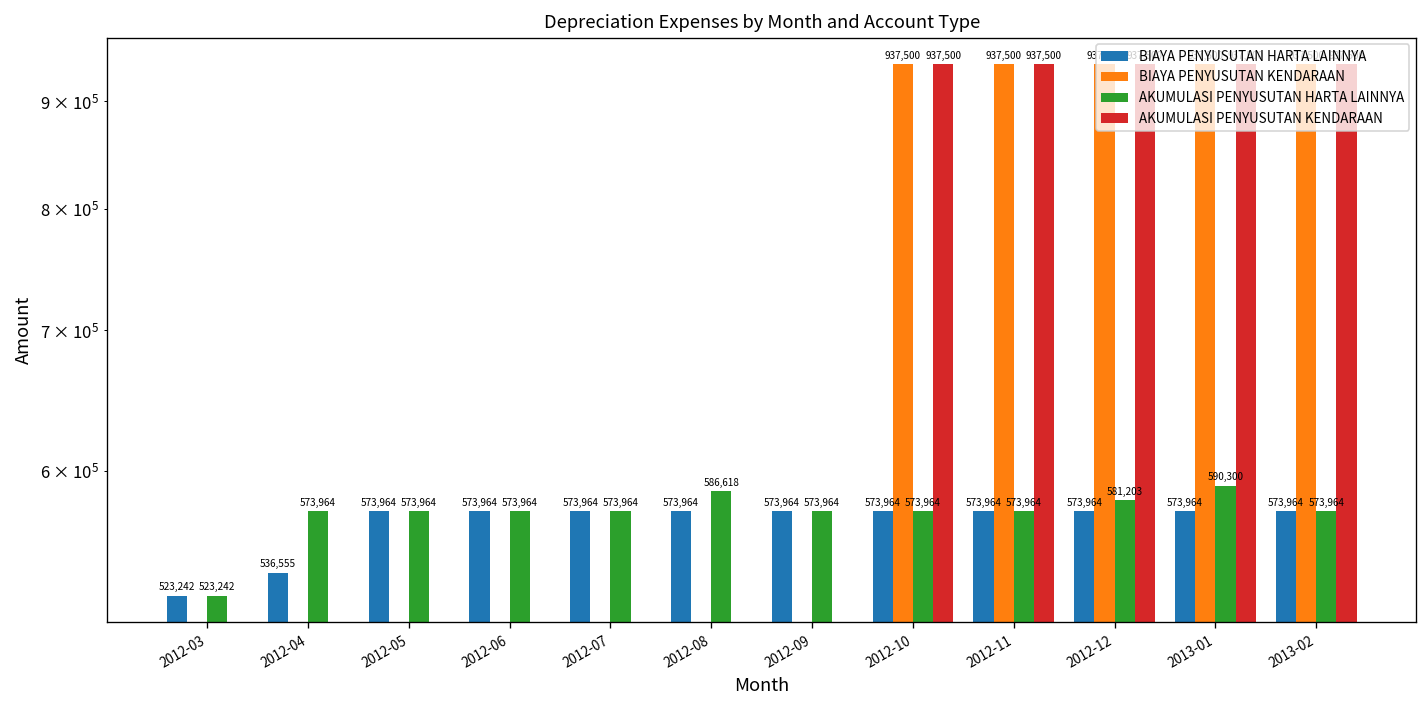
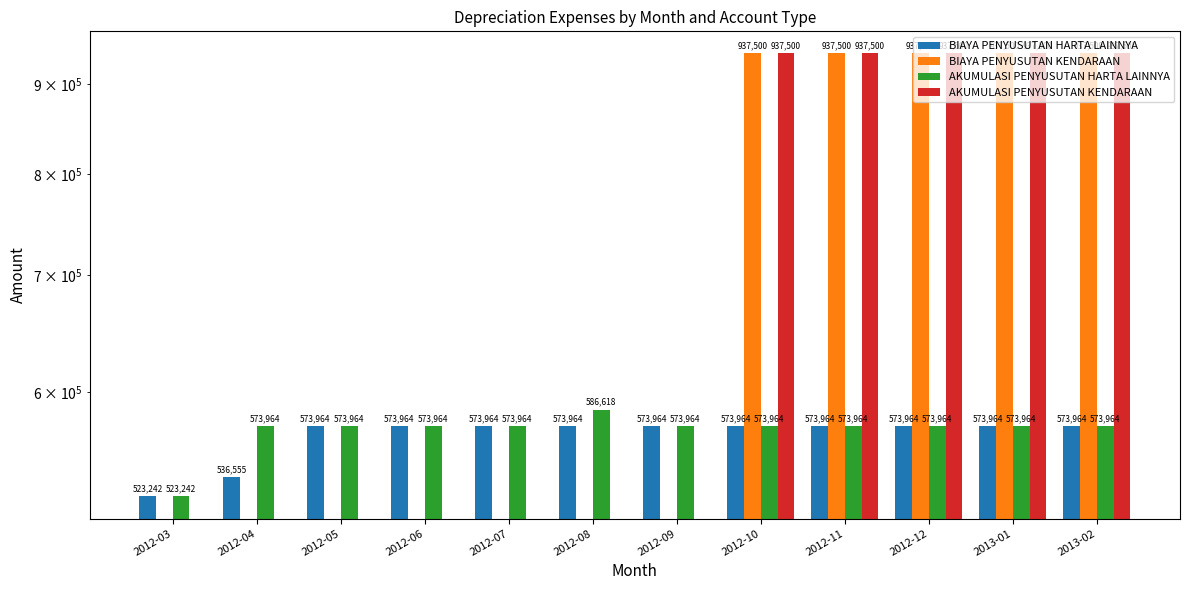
  {
    "BIAYA PENYUSUTAN HARTA LAINNYA": {
      "2012-03": "523,242",
      "2012-04": "536,555",
      "2012-05": "573,964",
      "2012-06": "573,964",
      "2012-07": "573,964",
      "2012-08": "573,964",
      "2012-09": "573,964",
      "2012-10": "573,964",
      "2012-11": "573,964",
      "2012-12": "573,964",
      "2013-01": "573,964",
      "2013-02": "573,964"
    },
    "BIAYA PENYUSUTAN KENDARAAN": {
      "2012-10": "937,500",
      "2012-11": "937,500"
    },
    "AKUMULASI PENYUSUTAN HARTA LAINNYA": {
      "2012-03": "523,242",
      "2012-04": "573,964",
      "2012-05": "573,964",
      "2012-06": "573,964",
      "2012-07": "573,964",
      "2012-08": "586,618",
      "2012-09": "573,964",
      "2012-10": "573,964",
      "2012-11": "573,964",
-     "2012-12": "581,203",
-     "2013-01": "590,300",
+     "2012-12": "573,964",
+     "2013-01": "573,964",
      "2013-02": "573,964"
    },
    "AKUMULASI PENYUSUTAN KENDARAAN": {
      "2012-10": "937,500",
      "2012-11": "937,500"
    }
  }
